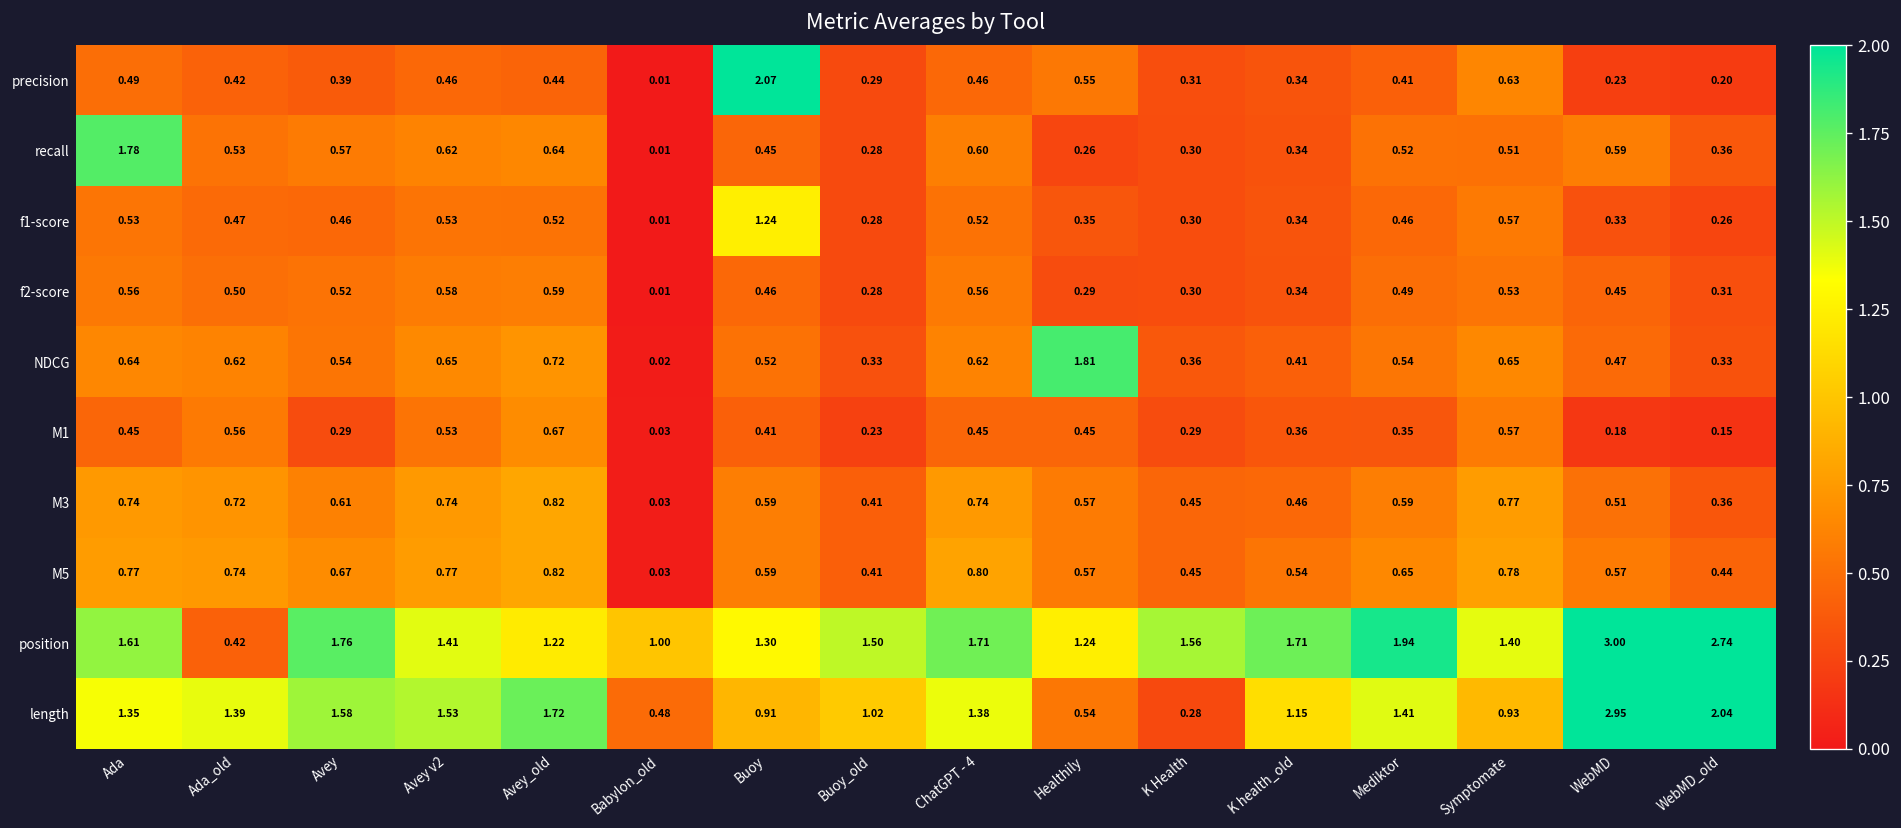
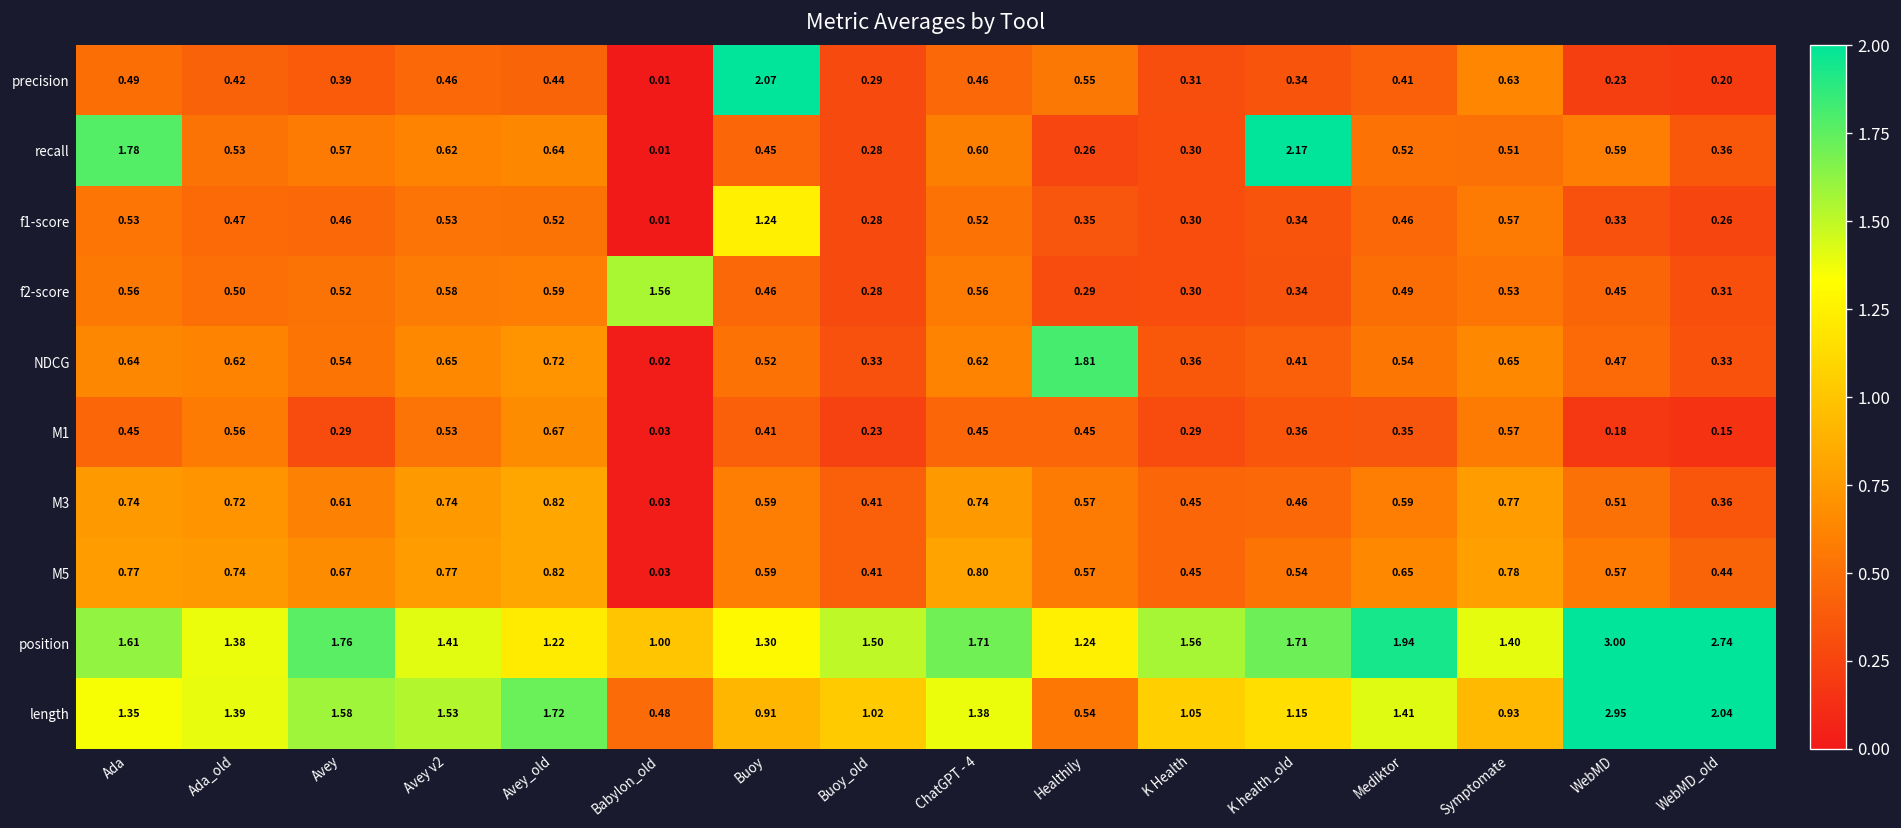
  {
    "precision": {
      "Ada": 0.49,
      "Ada_old": 0.42,
      "Avey": 0.39,
      "Avey v2": 0.46,
      "Avey_old": 0.44,
      "Babylon_old": 0.01,
      "Buoy": 2.07,
      "Buoy_old": 0.29,
      "ChatGPT - 4": 0.46,
      "Healthily": 0.55,
      "K Health": 0.31,
      "K health_old": 0.34,
      "Mediktor": 0.41,
      "Symptomate": 0.63,
      "WebMD": 0.23,
      "WebMD_old": 0.20
    },
    "recall": {
      "Ada": 1.78,
      "Ada_old": 0.53,
      "Avey": 0.57,
      "Avey v2": 0.62,
      "Avey_old": 0.64,
      "Babylon_old": 0.01,
      "Buoy": 0.45,
      "Buoy_old": 0.28,
      "ChatGPT - 4": 0.60,
      "Healthily": 0.26,
      "K Health": 0.30,
-     "K health_old": 0.34,
+     "K health_old": 2.17,
      "Mediktor": 0.52,
      "Symptomate": 0.51,
      "WebMD": 0.59,
      "WebMD_old": 0.36
    },
    "f1-score": {
      "Ada": 0.53,
      "Ada_old": 0.47,
      "Avey": 0.46,
      "Avey v2": 0.53,
      "Avey_old": 0.52,
      "Babylon_old": 0.01,
      "Buoy": 1.24,
      "Buoy_old": 0.28,
      "ChatGPT - 4": 0.52,
      "Healthily": 0.35,
      "K Health": 0.30,
      "K health_old": 0.34,
      "Mediktor": 0.46,
      "Symptomate": 0.57,
      "WebMD": 0.33,
      "WebMD_old": 0.26
    },
    "f2-score": {
      "Ada": 0.56,
      "Ada_old": 0.50,
      "Avey": 0.52,
      "Avey v2": 0.58,
      "Avey_old": 0.59,
-     "Babylon_old": 0.01,
+     "Babylon_old": 1.56,
      "Buoy": 0.46,
      "Buoy_old": 0.28,
      "ChatGPT - 4": 0.56,
      "Healthily": 0.29,
      "K Health": 0.30,
      "K health_old": 0.34,
      "Mediktor": 0.49,
      "Symptomate": 0.53,
      "WebMD": 0.45,
      "WebMD_old": 0.31
    },
    "NDCG": {
      "Ada": 0.64,
      "Ada_old": 0.62,
      "Avey": 0.54,
      "Avey v2": 0.65,
      "Avey_old": 0.72,
      "Babylon_old": 0.02,
      "Buoy": 0.52,
      "Buoy_old": 0.33,
      "ChatGPT - 4": 0.62,
      "Healthily": 1.81,
      "K Health": 0.36,
      "K health_old": 0.41,
      "Mediktor": 0.54,
      "Symptomate": 0.65,
      "WebMD": 0.47,
      "WebMD_old": 0.33
    },
    "M1": {
      "Ada": 0.45,
      "Ada_old": 0.56,
      "Avey": 0.29,
      "Avey v2": 0.53,
      "Avey_old": 0.67,
      "Babylon_old": 0.03,
      "Buoy": 0.41,
      "Buoy_old": 0.23,
      "ChatGPT - 4": 0.45,
      "Healthily": 0.45,
      "K Health": 0.29,
      "K health_old": 0.36,
      "Mediktor": 0.35,
      "Symptomate": 0.57,
      "WebMD": 0.18,
      "WebMD_old": 0.15
    },
    "M3": {
      "Ada": 0.74,
      "Ada_old": 0.72,
      "Avey": 0.61,
      "Avey v2": 0.74,
      "Avey_old": 0.82,
      "Babylon_old": 0.03,
      "Buoy": 0.59,
      "Buoy_old": 0.41,
      "ChatGPT - 4": 0.74,
      "Healthily": 0.57,
      "K Health": 0.45,
      "K health_old": 0.46,
      "Mediktor": 0.59,
      "Symptomate": 0.77,
      "WebMD": 0.51,
      "WebMD_old": 0.36
    },
    "M5": {
      "Ada": 0.77,
      "Ada_old": 0.74,
      "Avey": 0.67,
      "Avey v2": 0.77,
      "Avey_old": 0.82,
      "Babylon_old": 0.03,
      "Buoy": 0.59,
      "Buoy_old": 0.41,
      "ChatGPT - 4": 0.80,
      "Healthily": 0.57,
      "K Health": 0.45,
      "K health_old": 0.54,
      "Mediktor": 0.65,
      "Symptomate": 0.78,
      "WebMD": 0.57,
      "WebMD_old": 0.44
    },
    "position": {
      "Ada": 1.61,
-     "Ada_old": 0.42,
+     "Ada_old": 1.38,
      "Avey": 1.76,
      "Avey v2": 1.41,
      "Avey_old": 1.22,
      "Babylon_old": 1.00,
      "Buoy": 1.30,
      "Buoy_old": 1.50,
      "ChatGPT - 4": 1.71,
      "Healthily": 1.24,
      "K Health": 1.56,
      "K health_old": 1.71,
      "Mediktor": 1.94,
      "Symptomate": 1.40,
      "WebMD": 3.00,
      "WebMD_old": 2.74
    },
    "length": {
      "Ada": 1.35,
      "Ada_old": 1.39,
      "Avey": 1.58,
      "Avey v2": 1.53,
      "Avey_old": 1.72,
      "Babylon_old": 0.48,
      "Buoy": 0.91,
      "Buoy_old": 1.02,
      "ChatGPT - 4": 1.38,
      "Healthily": 0.54,
-     "K Health": 0.28,
+     "K Health": 1.05,
      "K health_old": 1.15,
      "Mediktor": 1.41,
      "Symptomate": 0.93,
      "WebMD": 2.95,
      "WebMD_old": 2.04
    }
  }
